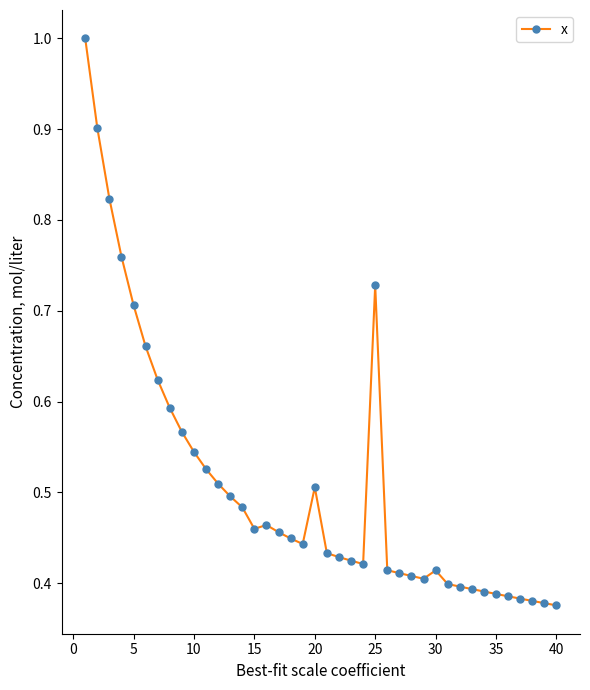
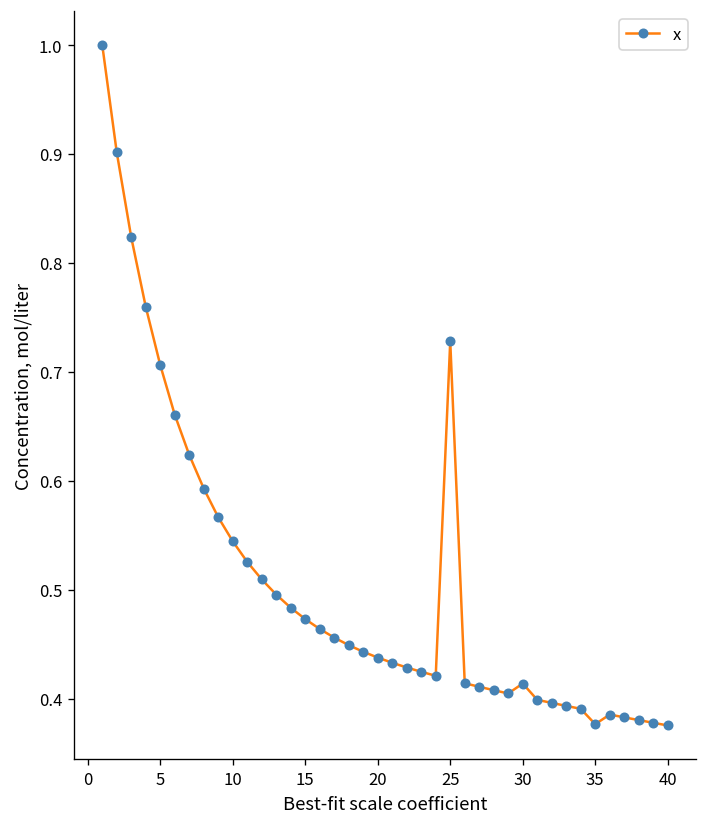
  {
    "5": 0.71,
    "10": 0.54,
-   "15": 0.46,
-   "20": 0.51,
+   "15": 0.47,
+   "20": 0.44,
    "25": 0.73,
    "30": 0.41,
-   "35": 0.39,
+   "35": 0.38,
    "40": 0.38
  }
